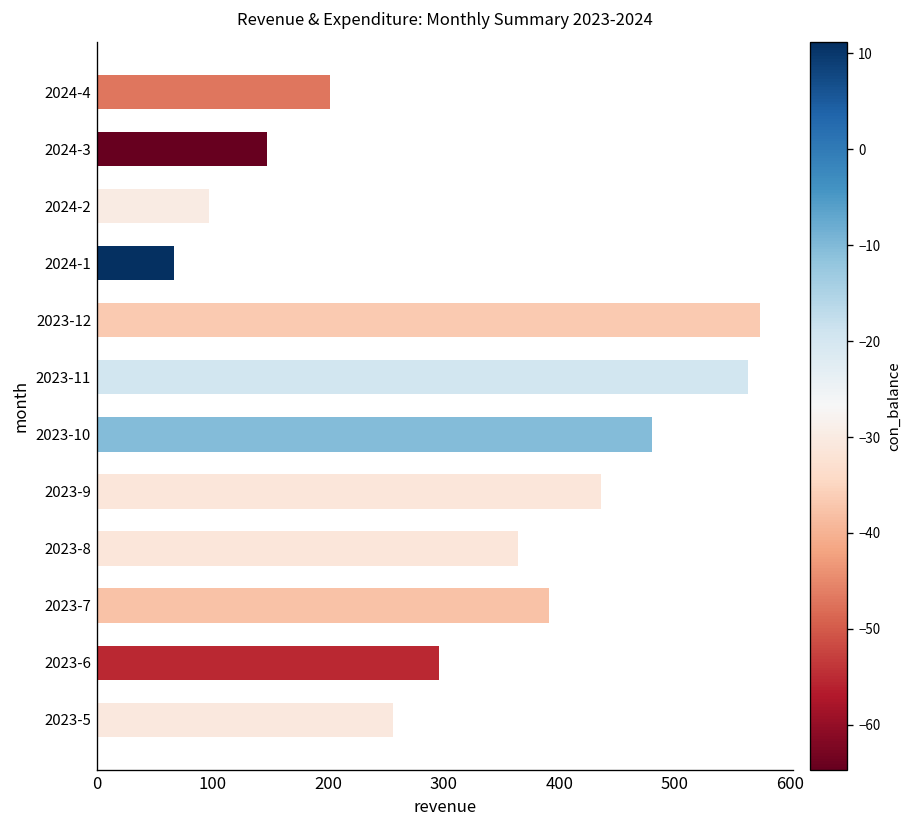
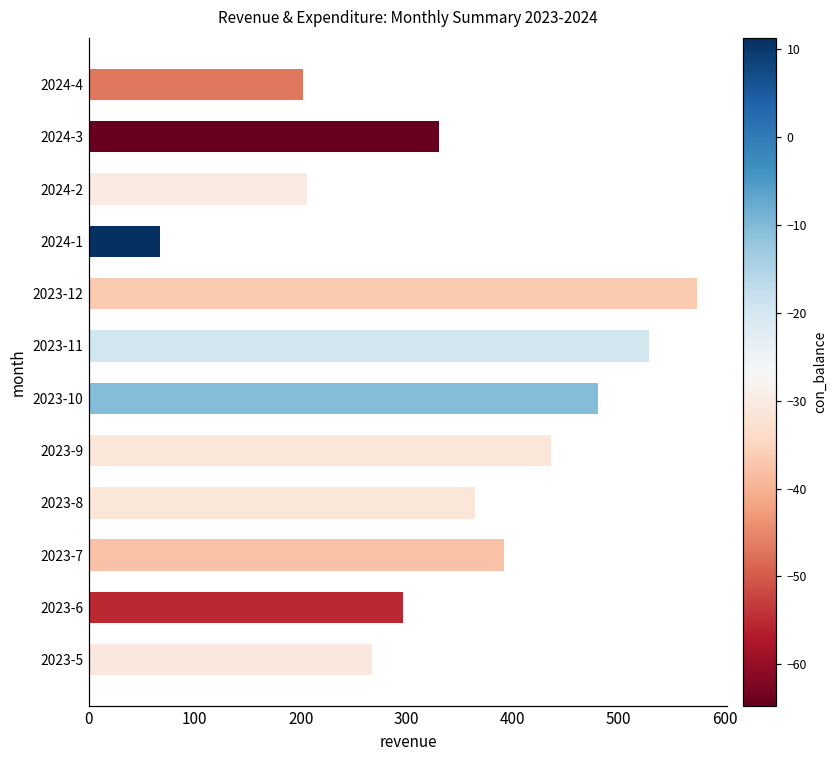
  {
    "2024-4": 200,
-   "2024-3": 150,
-   "2024-2": 100,
+   "2024-3": 330,
+   "2024-2": 210,
    "2024-1": 70,
    "2023-12": 570,
-   "2023-11": 560,
+   "2023-11": 530,
    "2023-10": 480,
    "2023-9": 440,
    "2023-8": 360,
    "2023-7": 390,
    "2023-6": 300,
-   "2023-5": 260
+   "2023-5": 270
  }
